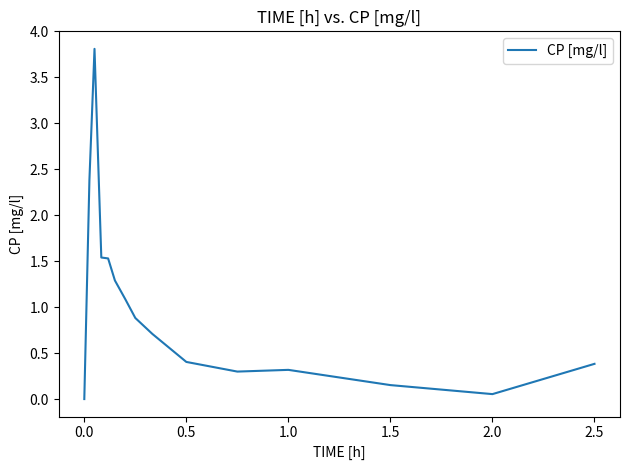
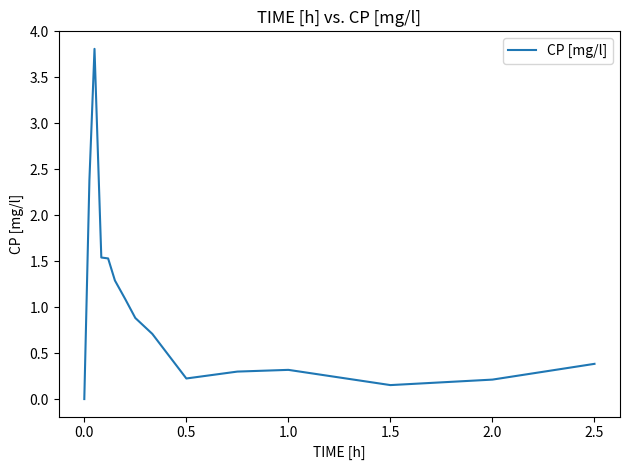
  {
    "0.0": 0.0,
-   "0.5": 0.4,
+   "0.5": 0.2,
    "1.0": 0.3,
    "1.5": 0.2,
-   "2.0": 0.1,
+   "2.0": 0.2,
    "2.5": 0.4
  }
